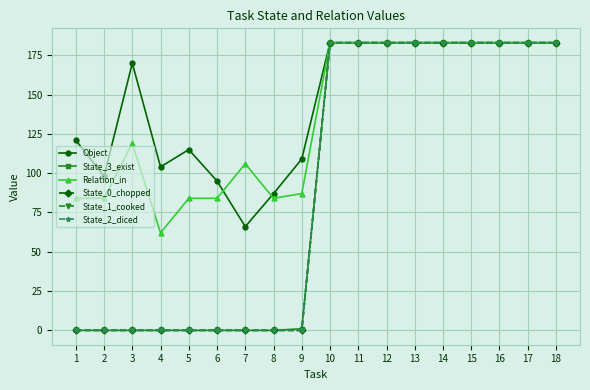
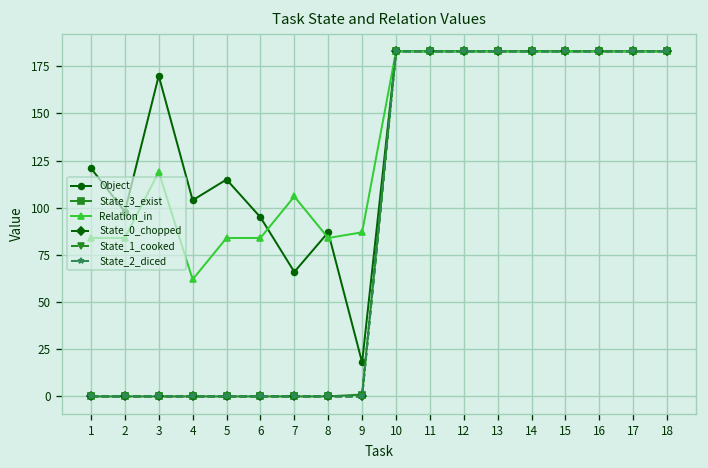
  {
    "Object": {
      "1": 121,
      "3": 170,
      "4": 104,
      "5": 115,
      "6": 95,
      "7": 66,
      "8": 87,
-     "9": 109
+     "9": 18
    },
    "Relation_in": {
      "3": 119,
      "4": 62,
      "5": 84,
      "6": 84,
      "7": 106,
      "8": 84,
      "9": 87
    }
  }
